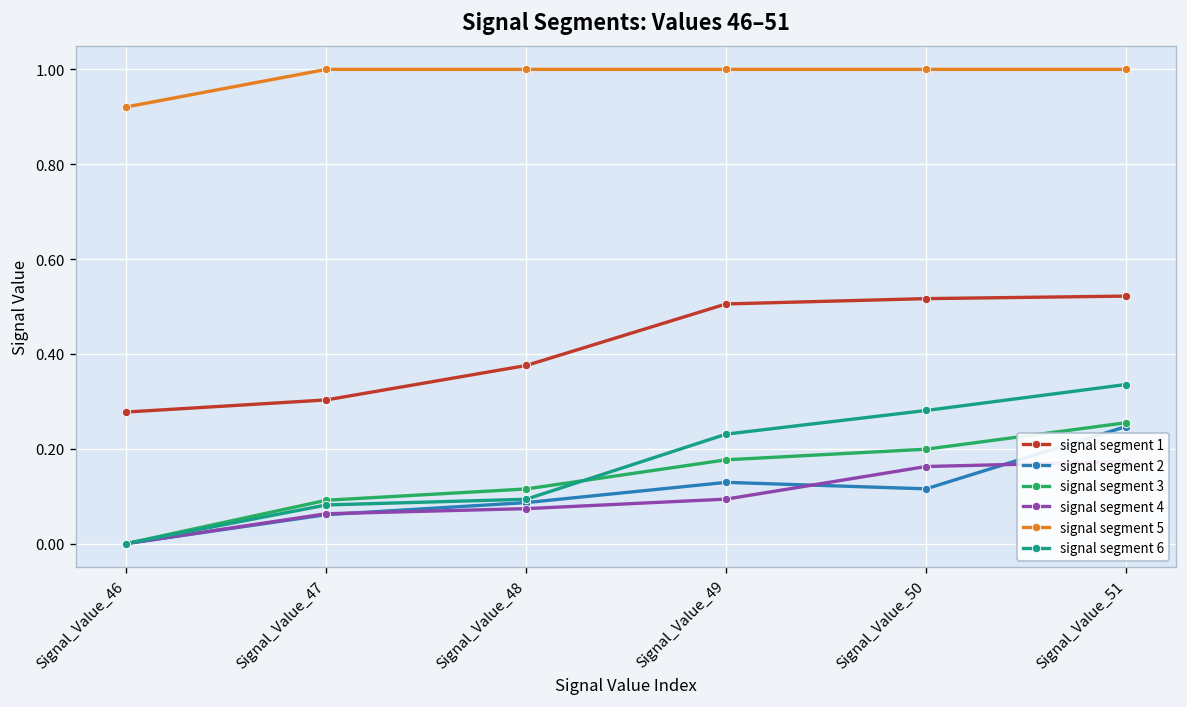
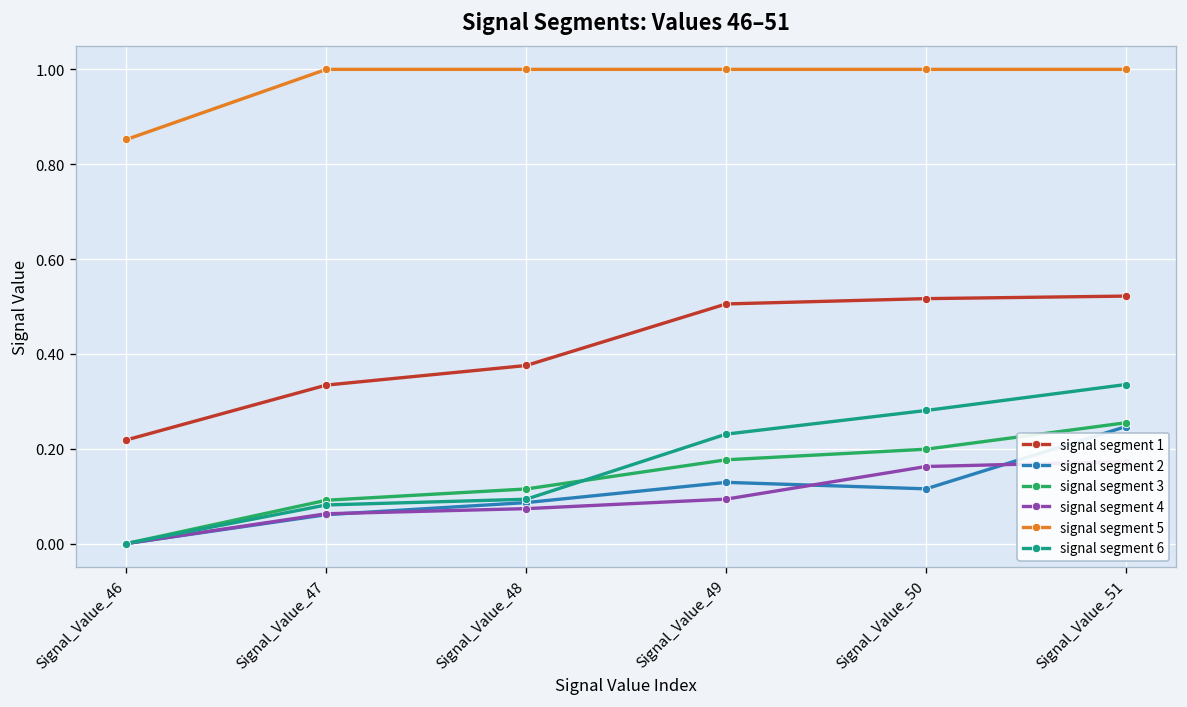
  {
    "signal segment 1": {
-     "Signal_Value_46": 0.28,
-     "Signal_Value_47": 0.30,
+     "Signal_Value_46": 0.22,
+     "Signal_Value_47": 0.33,
      "Signal_Value_48": 0.38,
      "Signal_Value_49": 0.51,
      "Signal_Value_50": 0.52,
      "Signal_Value_51": 0.52
    },
    "signal segment 2": {
      "Signal_Value_48": 0.09,
      "Signal_Value_49": 0.13,
      "Signal_Value_50": 0.12,
      "Signal_Value_51": 0.25
    },
    "signal segment 4": {
      "Signal_Value_48": 0.07,
      "Signal_Value_49": 0.09,
      "Signal_Value_50": 0.16
    },
    "signal segment 5": {
-     "Signal_Value_46": 0.92,
+     "Signal_Value_46": 0.85,
      "Signal_Value_47": 1.00,
      "Signal_Value_48": 1.00,
      "Signal_Value_49": 1.00,
      "Signal_Value_50": 1.00,
      "Signal_Value_51": 1.00
    }
  }
